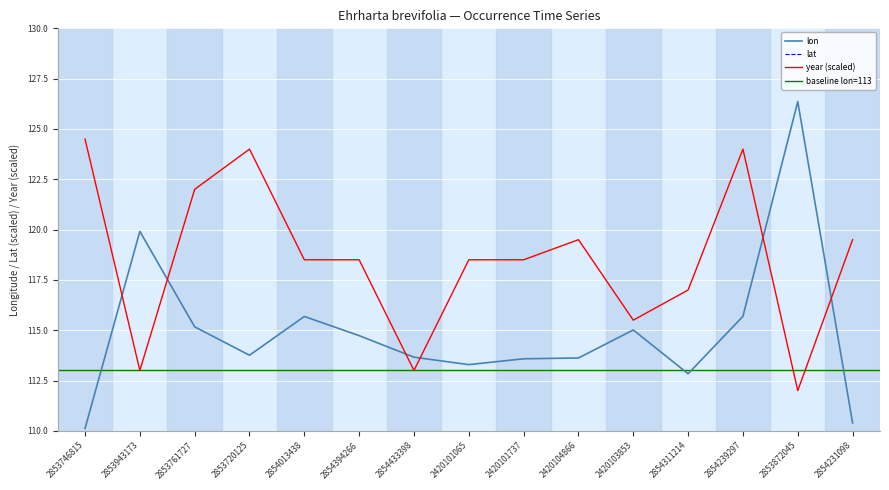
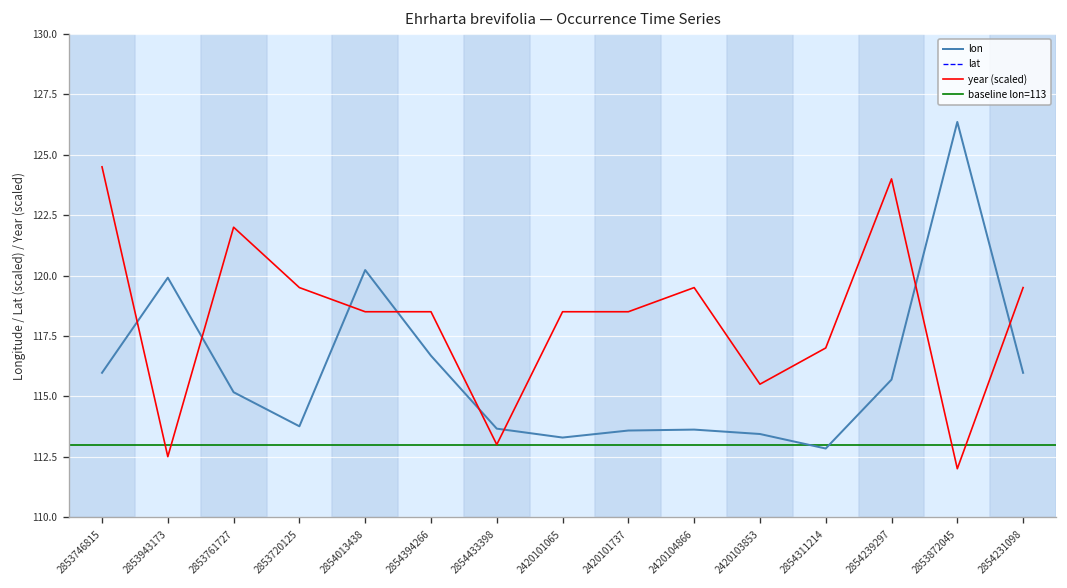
  {
    "lon": {
-     "2853746815": 110.1,
+     "2853746815": 116.0,
      "2853943173": 119.9,
      "2853761727": 115.2,
      "2853720125": 113.8,
-     "2854013438": 115.7,
-     "2854394266": 114.7,
+     "2854013438": 120.2,
+     "2854394266": 116.7,
      "2854433398": 113.7,
      "2420101065": 113.3,
      "2420101737": 113.6,
      "2420104866": 113.6,
-     "2420103853": 115.0,
+     "2420103853": 113.4,
      "2854311214": 112.8,
      "2854239297": 115.7,
      "2853872045": 126.4,
-     "2854231098": 110.4
+     "2854231098": 116.0
    },
    "year (scaled)": {
      "2853746815": 124.5,
-     "2853943173": 113.0,
+     "2853943173": 112.5,
      "2853761727": 122.0,
-     "2853720125": 124.0,
+     "2853720125": 119.5,
      "2854013438": 118.5,
      "2854394266": 118.5,
      "2854433398": 113.0,
      "2420101065": 118.5,
      "2420101737": 118.5,
      "2420104866": 119.5,
      "2420103853": 115.5,
      "2854311214": 117.0,
      "2854239297": 124.0,
      "2853872045": 112.0,
      "2854231098": 119.5
    }
  }
